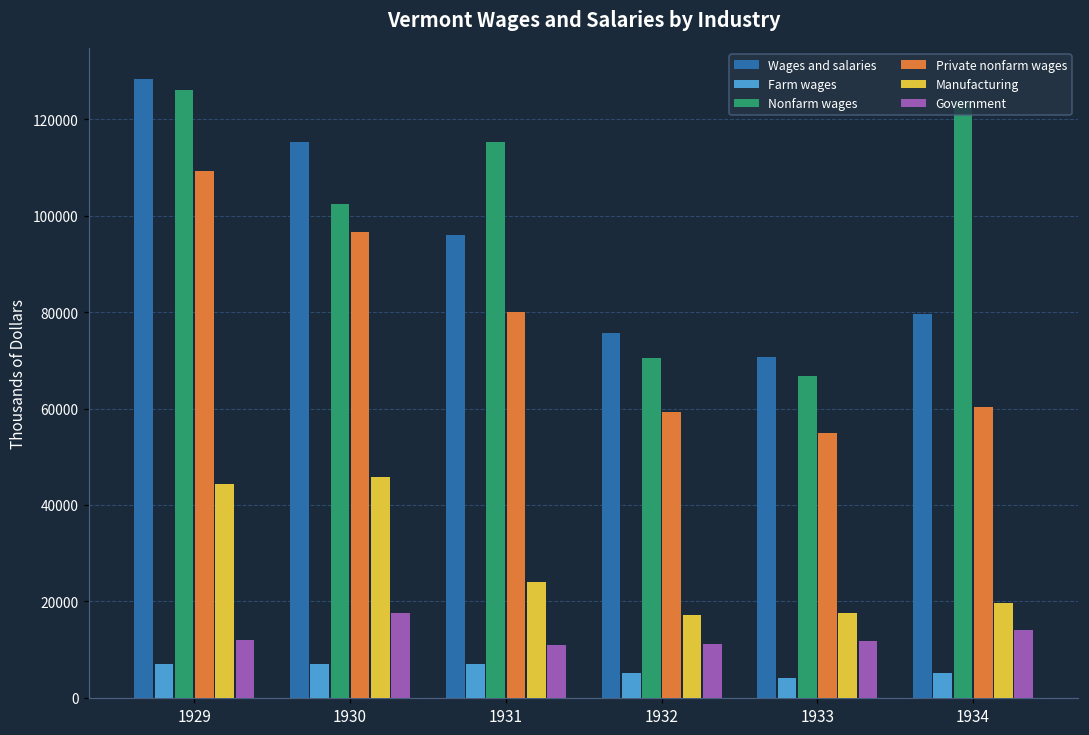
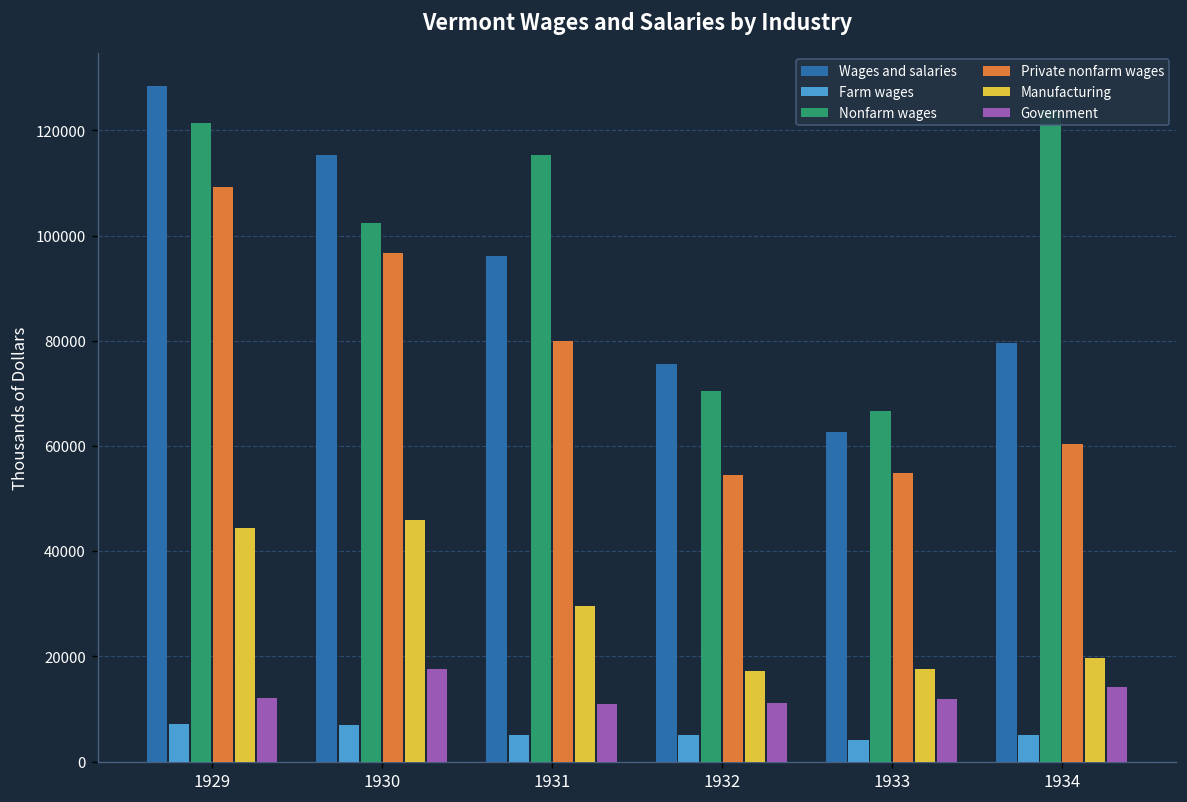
  {
    "Wages and salaries": {
      "1929": 128000,
      "1930": 115000,
      "1931": 96000,
      "1932": 76000,
-     "1933": 71000,
+     "1933": 63000,
      "1934": 80000
    },
    "Farm wages": {
      "1929": 7000,
      "1930": 7000,
-     "1931": 7000,
+     "1931": 5000,
      "1932": 5000,
      "1933": 4000,
      "1934": 5000
    },
    "Nonfarm wages": {
-     "1929": 126000,
+     "1929": 121000,
      "1930": 102000,
      "1931": 115000,
      "1932": 71000,
      "1933": 67000
    },
    "Private nonfarm wages": {
      "1929": 109000,
      "1930": 97000,
      "1931": 80000,
-     "1932": 59000,
+     "1932": 55000,
      "1933": 55000,
      "1934": 60000
    },
    "Manufacturing": {
      "1929": 44000,
      "1930": 46000,
-     "1931": 24000,
+     "1931": 30000,
      "1932": 17000,
      "1933": 18000,
      "1934": 20000
    },
    "Government": {
      "1929": 12000,
      "1930": 18000,
      "1931": 11000,
      "1932": 11000,
      "1933": 12000,
      "1934": 14000
    }
  }
